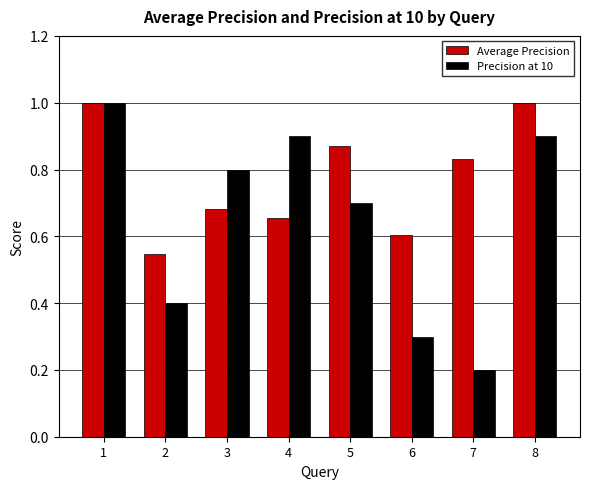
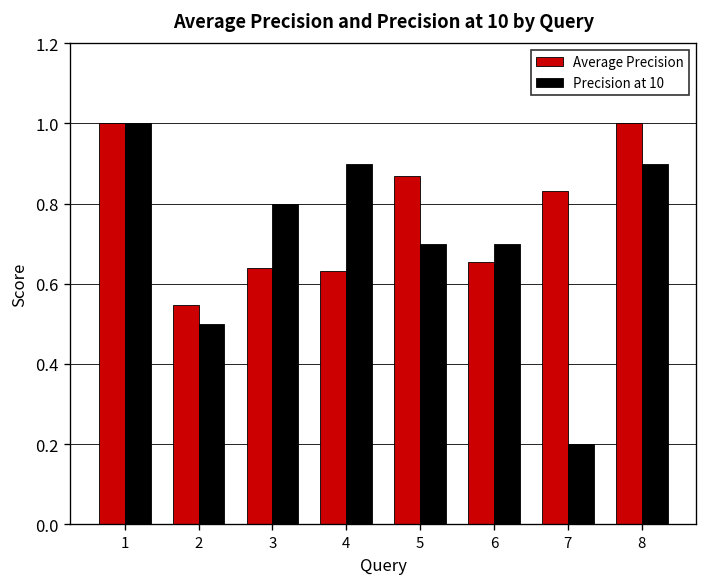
  {
    "Average Precision": {
      "1": 1.00,
      "2": 0.55,
-     "3": 0.68,
-     "4": 0.66,
+     "3": 0.64,
+     "4": 0.63,
      "5": 0.87,
-     "6": 0.60,
+     "6": 0.65,
      "7": 0.83,
      "8": 1.00
    },
    "Precision at 10": {
      "1": 1.0,
-     "2": 0.4,
+     "2": 0.5,
      "3": 0.8,
      "4": 0.9,
      "5": 0.7,
-     "6": 0.3,
+     "6": 0.7,
      "7": 0.2,
      "8": 0.9
    }
  }
